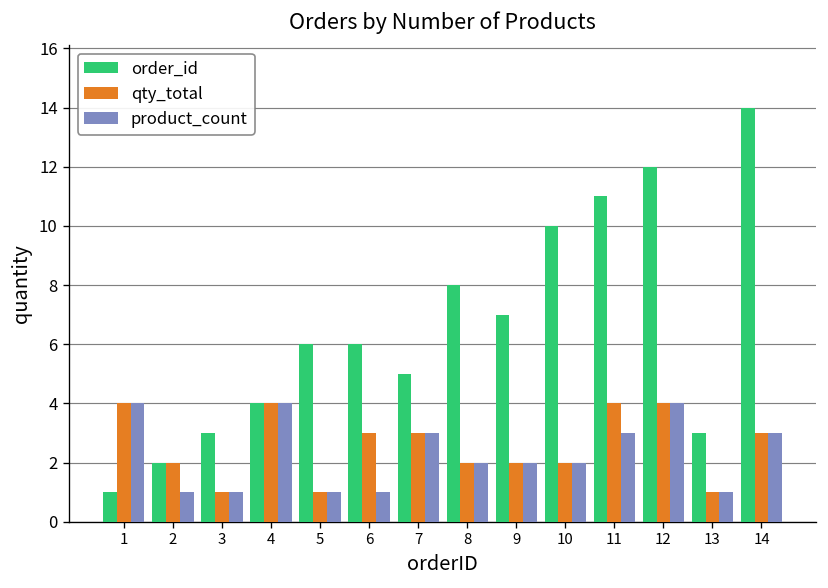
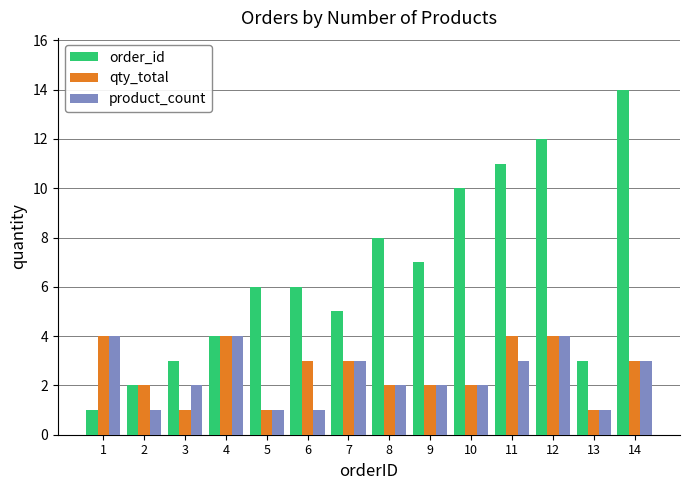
  {
    "order_id": {
      "1": 1,
      "2": 2,
      "3": 3,
      "4": 4,
      "5": 6,
      "6": 6,
      "7": 5,
      "8": 8,
      "9": 7,
      "10": 10,
      "11": 11,
      "12": 12,
      "13": 3,
      "14": 14
    },
    "qty_total": {
      "1": 4,
      "2": 2,
      "3": 1,
      "4": 4,
      "5": 1,
      "6": 3,
      "7": 3,
      "8": 2,
      "9": 2,
      "10": 2,
      "11": 4,
      "12": 4,
      "13": 1,
      "14": 3
    },
    "product_count": {
      "1": 4,
      "2": 1,
-     "3": 1,
+     "3": 2,
      "4": 4,
      "5": 1,
      "6": 1,
      "7": 3,
      "8": 2,
      "9": 2,
      "10": 2,
      "11": 3,
      "12": 4,
      "13": 1,
      "14": 3
    }
  }
